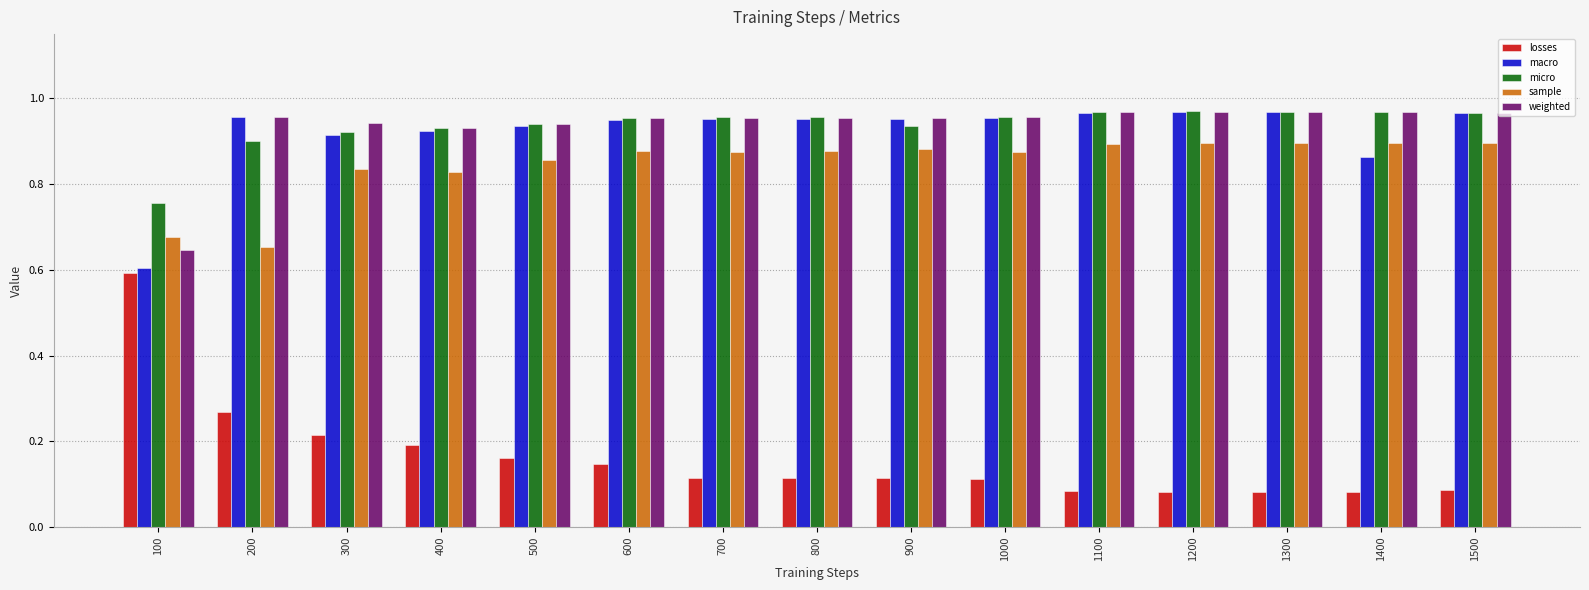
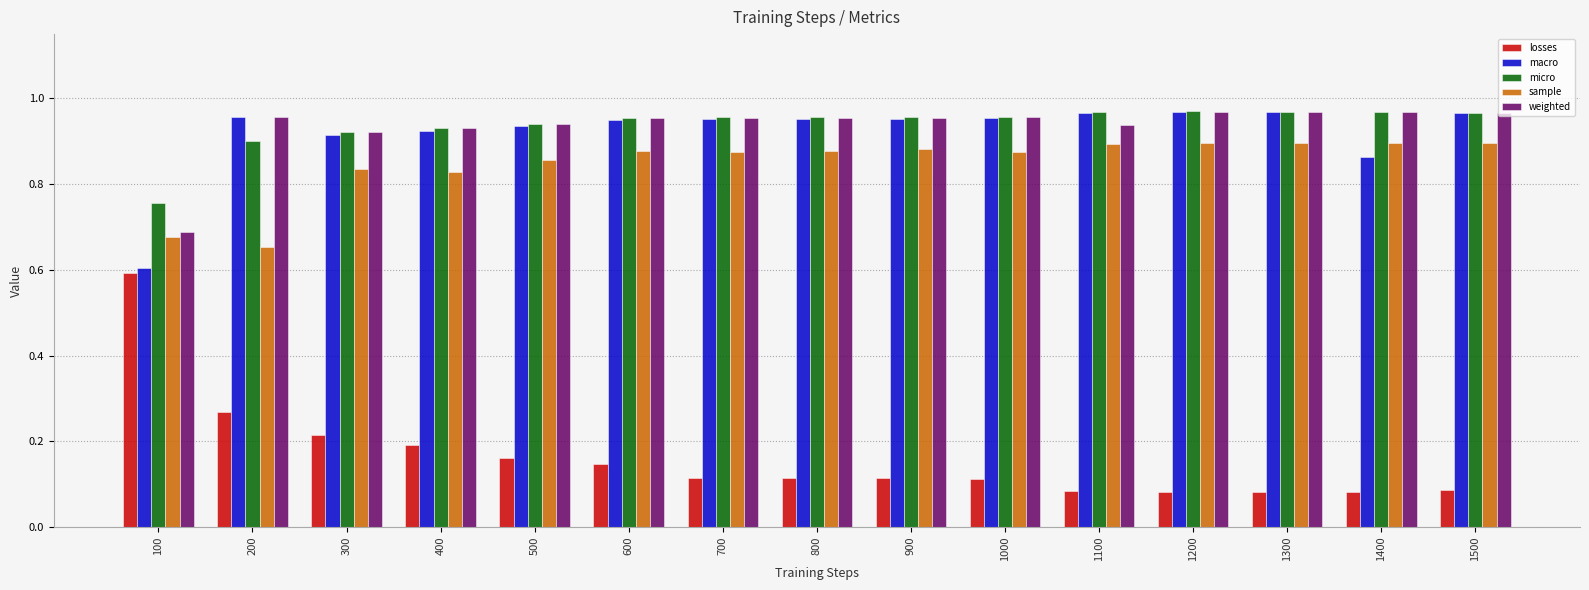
  {
    "losses": {
      "100": 0.59,
      "200": 0.27,
      "300": 0.21,
      "400": 0.19,
      "500": 0.16,
      "600": 0.15,
      "700": 0.12,
      "800": 0.11,
      "900": 0.11,
      "1000": 0.11,
      "1100": 0.08,
      "1200": 0.08,
      "1300": 0.08,
      "1400": 0.08,
      "1500": 0.09
    },
    "macro": {
      "100": 0.60,
      "200": 0.96,
      "300": 0.91,
      "400": 0.93,
      "500": 0.94,
      "600": 0.95,
      "700": 0.95,
      "800": 0.95,
      "900": 0.95,
      "1000": 0.95,
      "1100": 0.97,
      "1200": 0.97,
      "1300": 0.97,
      "1400": 0.86,
      "1500": 0.97
    },
    "micro": {
      "100": 0.76,
      "200": 0.90,
      "300": 0.92,
      "400": 0.93,
      "500": 0.94,
      "600": 0.95,
      "700": 0.96,
      "800": 0.96,
-     "900": 0.94,
+     "900": 0.96,
      "1000": 0.96,
      "1100": 0.97,
      "1200": 0.97,
      "1300": 0.97,
      "1400": 0.97,
      "1500": 0.97
    },
    "sample": {
      "100": 0.68,
      "200": 0.65,
      "300": 0.83,
      "400": 0.83,
      "500": 0.86,
      "600": 0.88,
      "700": 0.88,
      "800": 0.88,
      "900": 0.88,
      "1000": 0.88,
      "1100": 0.89,
      "1200": 0.90,
      "1300": 0.90,
      "1400": 0.90,
      "1500": 0.90
    },
    "weighted": {
-     "100": 0.65,
+     "100": 0.69,
      "200": 0.96,
-     "300": 0.94,
+     "300": 0.92,
      "400": 0.93,
      "500": 0.94,
      "600": 0.95,
      "700": 0.95,
      "800": 0.96,
      "900": 0.96,
      "1000": 0.96,
-     "1100": 0.97,
+     "1100": 0.94,
      "1200": 0.97,
      "1300": 0.97,
      "1400": 0.97
    }
  }
